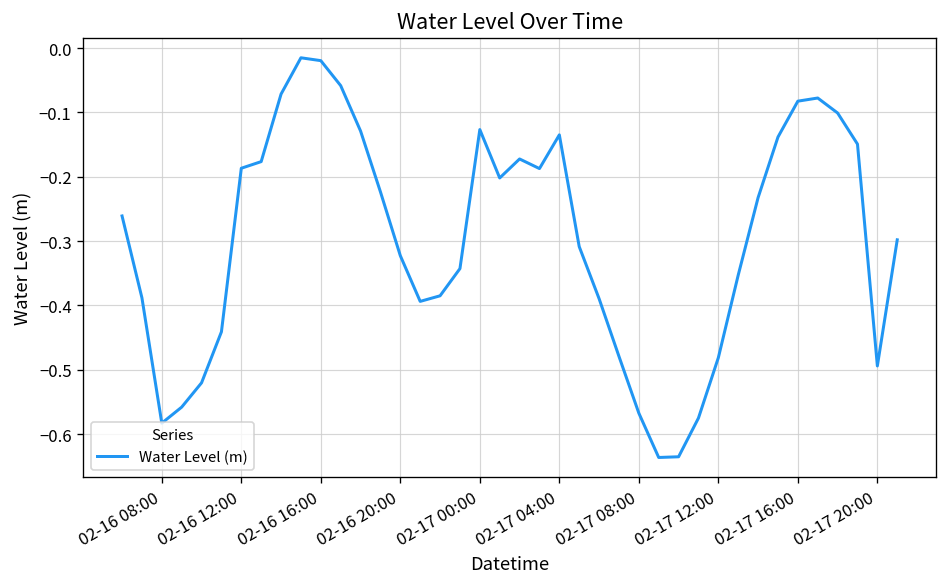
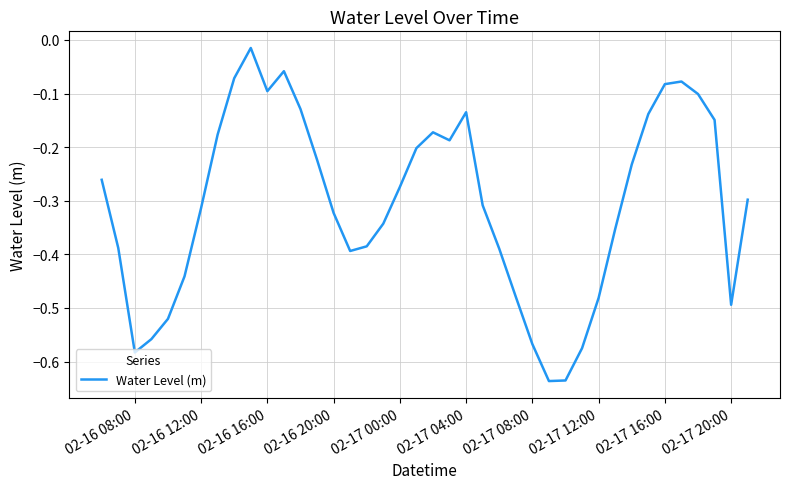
  {
-   "02-16 12:00": -0.19,
-   "02-16 16:00": -0.02,
+   "02-16 12:00": -0.31,
+   "02-16 16:00": -0.10,
    "02-16 20:00": -0.32,
-   "02-17 00:00": -0.13,
+   "02-17 00:00": -0.27,
    "02-17 04:00": -0.13,
    "02-17 08:00": -0.57,
    "02-17 12:00": -0.48,
    "02-17 16:00": -0.08,
    "02-17 20:00": -0.49
  }
